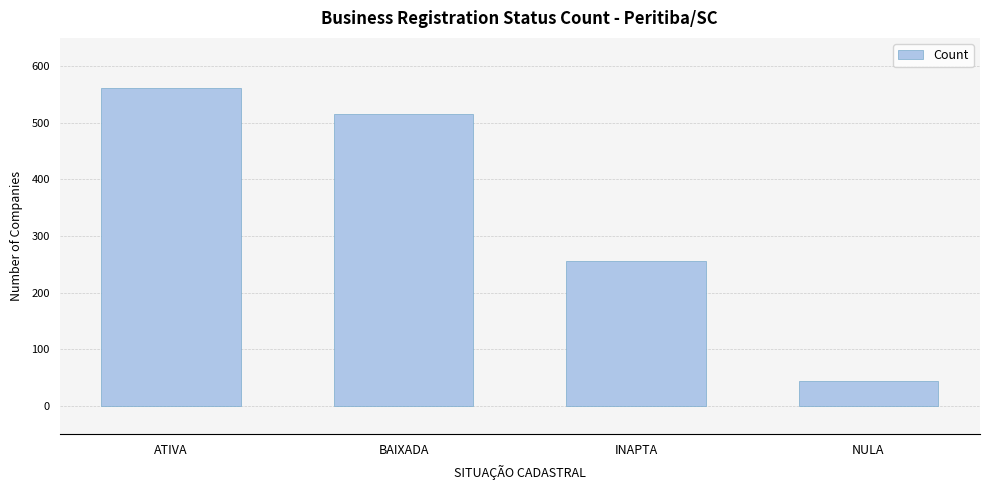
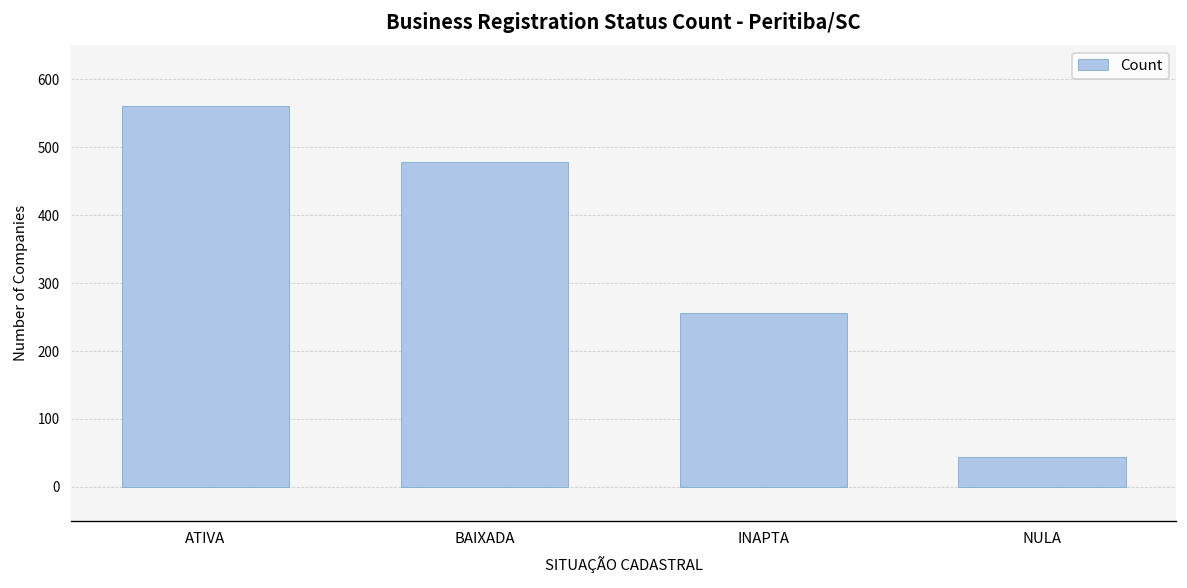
  {
    "ATIVA": 560,
-   "BAIXADA": 520,
+   "BAIXADA": 480,
    "INAPTA": 260,
    "NULA": 40
  }
